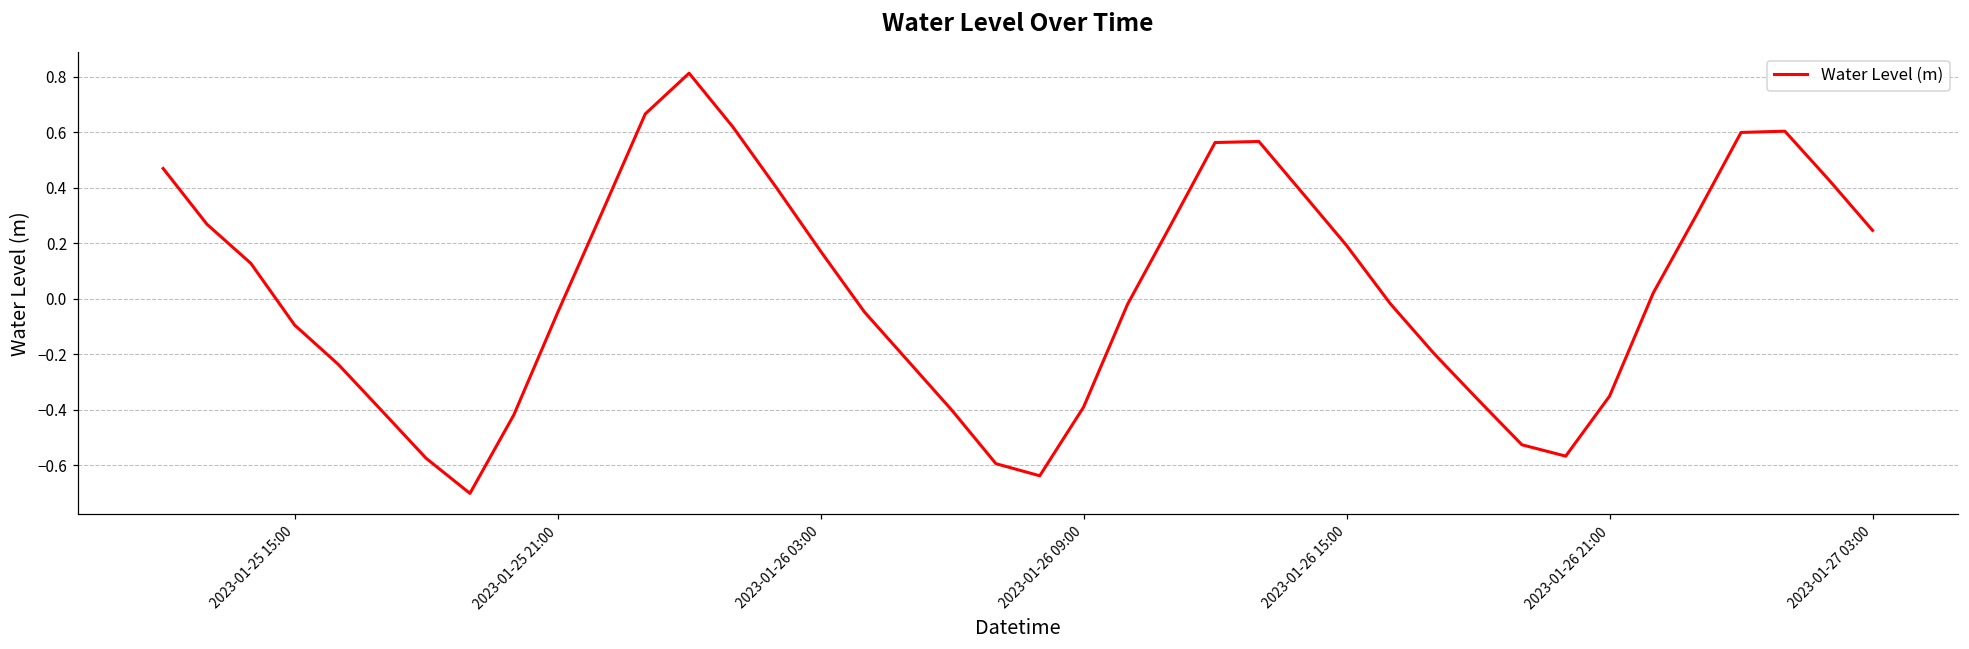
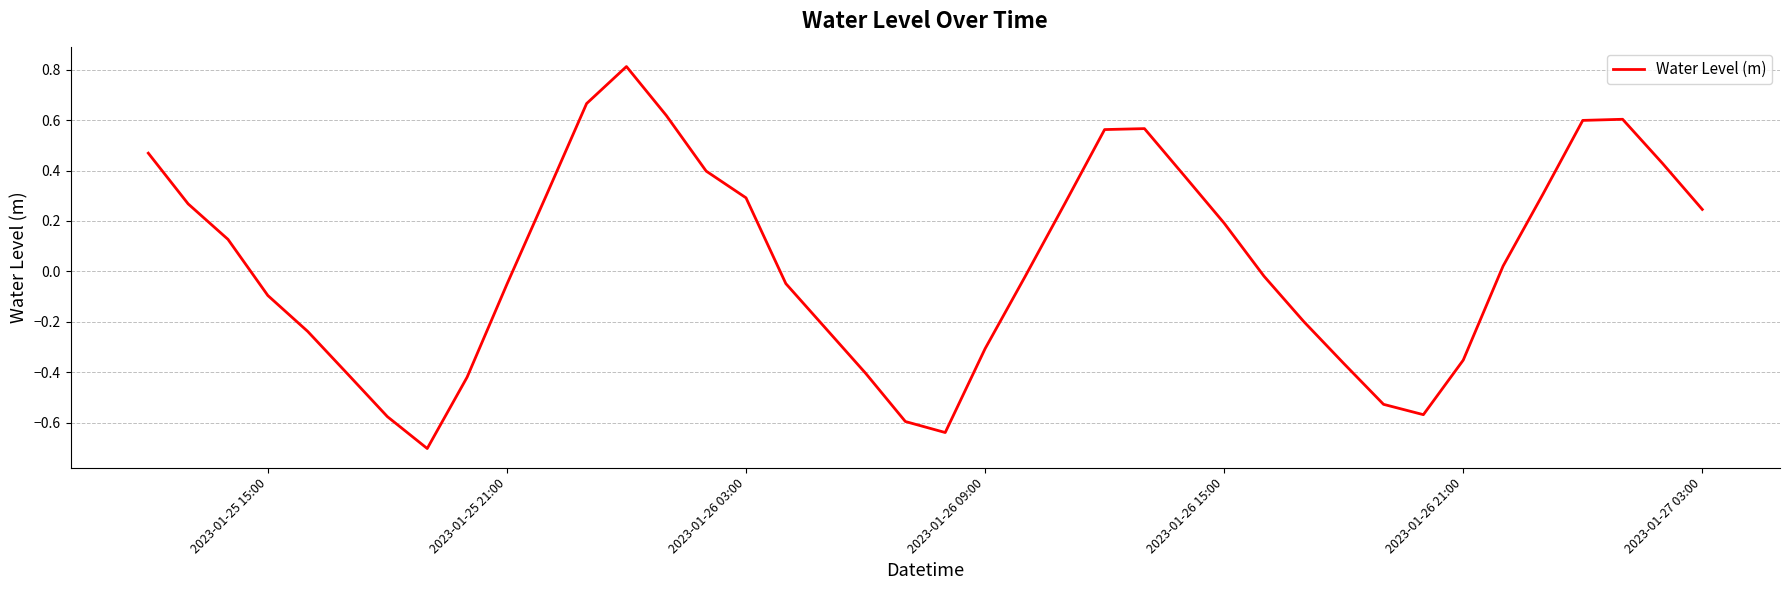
  {
    "2023-01-25 15:00": -0.10,
    "2023-01-25 21:00": -0.05,
-   "2023-01-26 03:00": 0.17,
-   "2023-01-26 09:00": -0.39,
+   "2023-01-26 03:00": 0.29,
+   "2023-01-26 09:00": -0.31,
    "2023-01-26 15:00": 0.19,
    "2023-01-26 21:00": -0.35,
    "2023-01-27 03:00": 0.25
  }
